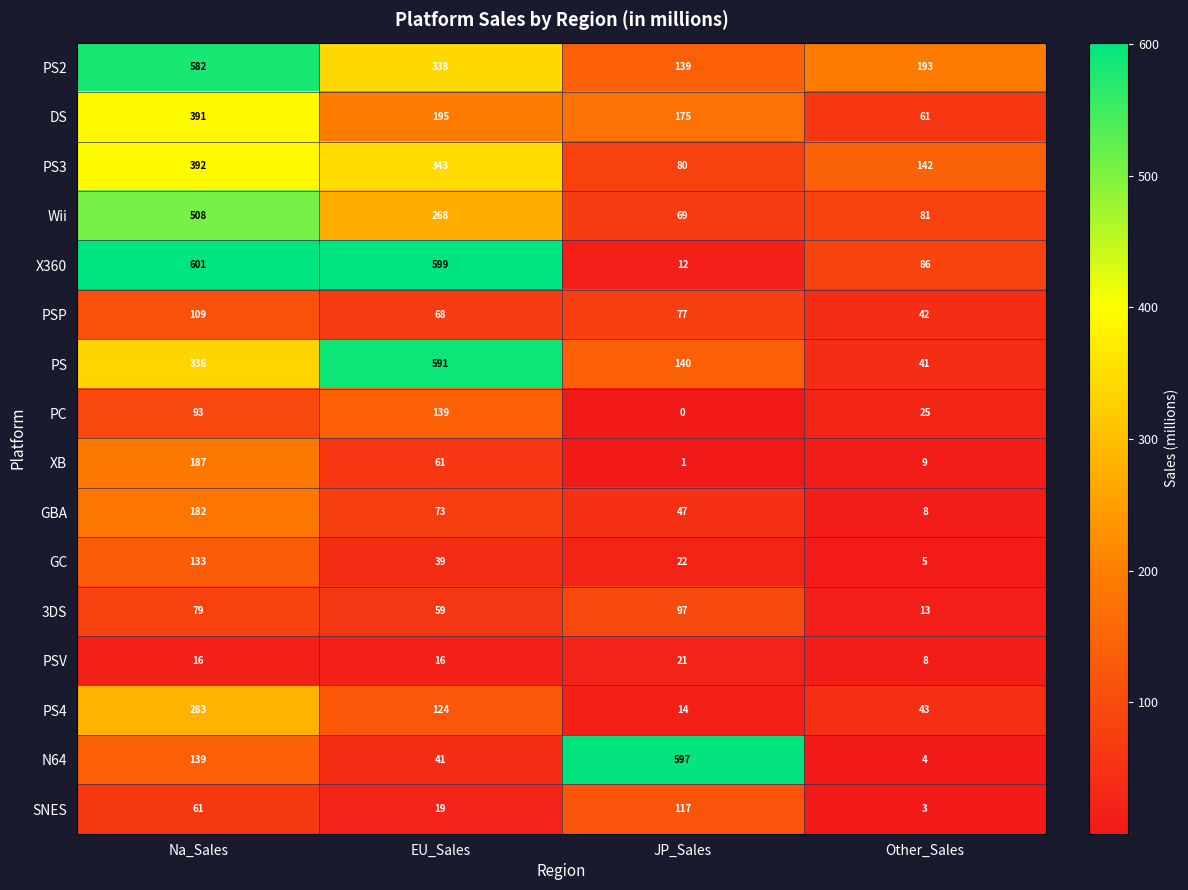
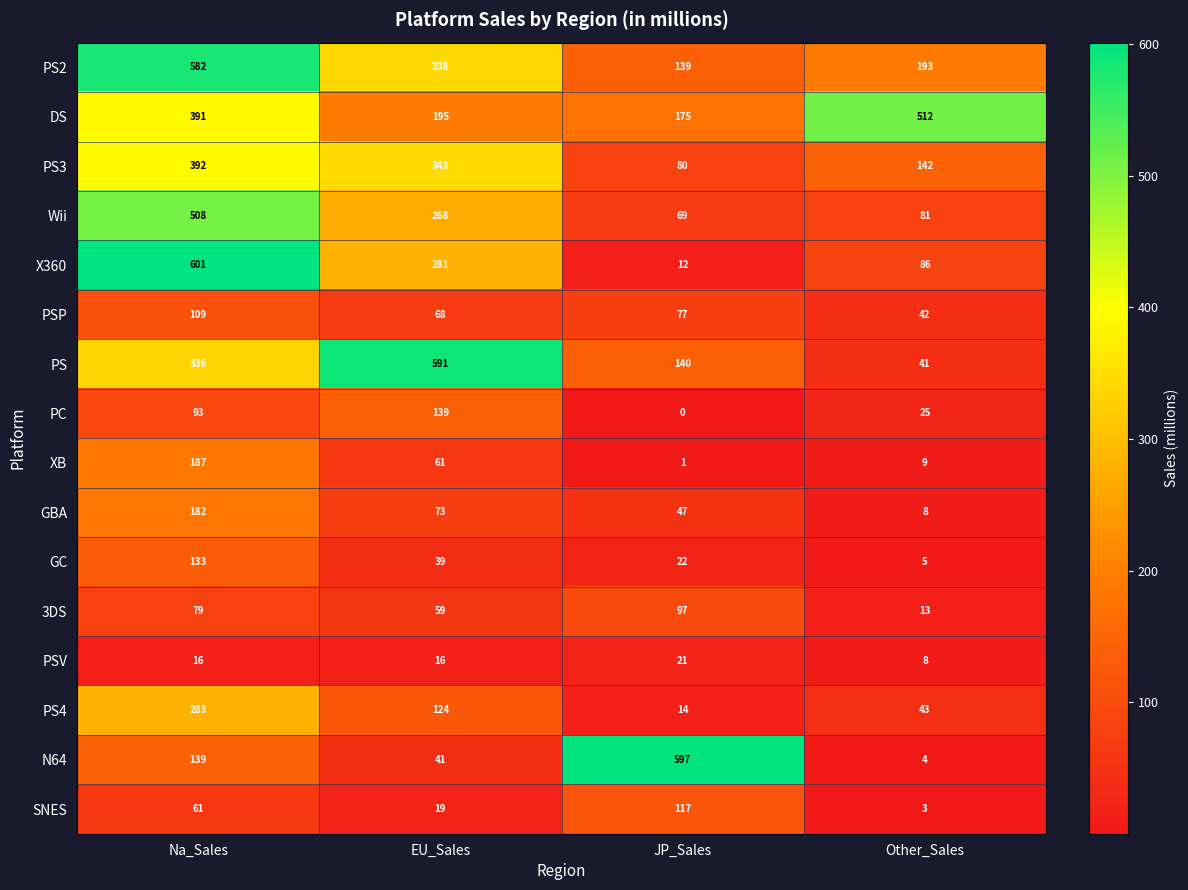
  {
    "PS2": {
      "Na_Sales": 582,
      "EU_Sales": 338,
      "JP_Sales": 139,
      "Other_Sales": 193
    },
    "DS": {
      "Na_Sales": 391,
      "EU_Sales": 195,
      "JP_Sales": 175,
-     "Other_Sales": 61
+     "Other_Sales": 512
    },
    "PS3": {
      "Na_Sales": 392,
      "EU_Sales": 343,
      "JP_Sales": 80,
      "Other_Sales": 142
    },
    "Wii": {
      "Na_Sales": 508,
      "EU_Sales": 268,
      "JP_Sales": 69,
      "Other_Sales": 81
    },
    "X360": {
      "Na_Sales": 601,
-     "EU_Sales": 599,
+     "EU_Sales": 281,
      "JP_Sales": 12,
      "Other_Sales": 86
    },
    "PSP": {
      "Na_Sales": 109,
      "EU_Sales": 68,
      "JP_Sales": 77,
      "Other_Sales": 42
    },
    "PS": {
      "Na_Sales": 336,
      "EU_Sales": 591,
      "JP_Sales": 140,
      "Other_Sales": 41
    },
    "PC": {
      "Na_Sales": 93,
      "EU_Sales": 139,
      "JP_Sales": 0,
      "Other_Sales": 25
    },
    "XB": {
      "Na_Sales": 187,
      "EU_Sales": 61,
      "JP_Sales": 1,
      "Other_Sales": 9
    },
    "GBA": {
      "Na_Sales": 182,
      "EU_Sales": 73,
      "JP_Sales": 47,
      "Other_Sales": 8
    },
    "GC": {
      "Na_Sales": 133,
      "EU_Sales": 39,
      "JP_Sales": 22,
      "Other_Sales": 5
    },
    "3DS": {
      "Na_Sales": 79,
      "EU_Sales": 59,
      "JP_Sales": 97,
      "Other_Sales": 13
    },
    "PSV": {
      "Na_Sales": 16,
      "EU_Sales": 16,
      "JP_Sales": 21,
      "Other_Sales": 8
    },
    "PS4": {
      "Na_Sales": 283,
      "EU_Sales": 124,
      "JP_Sales": 14,
      "Other_Sales": 43
    },
    "N64": {
      "Na_Sales": 139,
      "EU_Sales": 41,
      "JP_Sales": 597,
      "Other_Sales": 4
    },
    "SNES": {
      "Na_Sales": 61,
      "EU_Sales": 19,
      "JP_Sales": 117,
      "Other_Sales": 3
    }
  }
